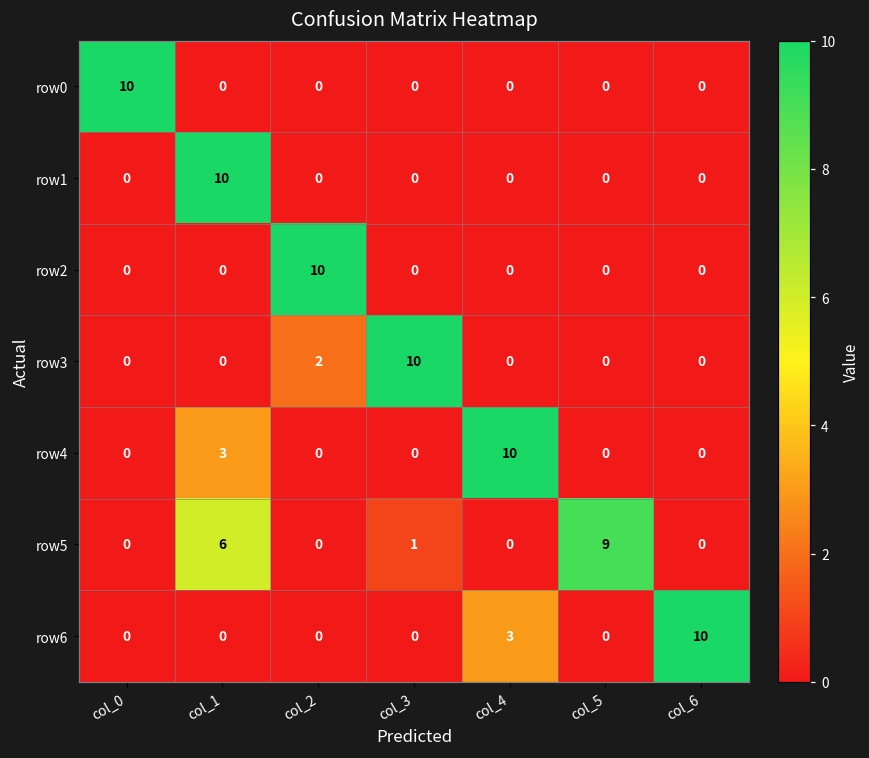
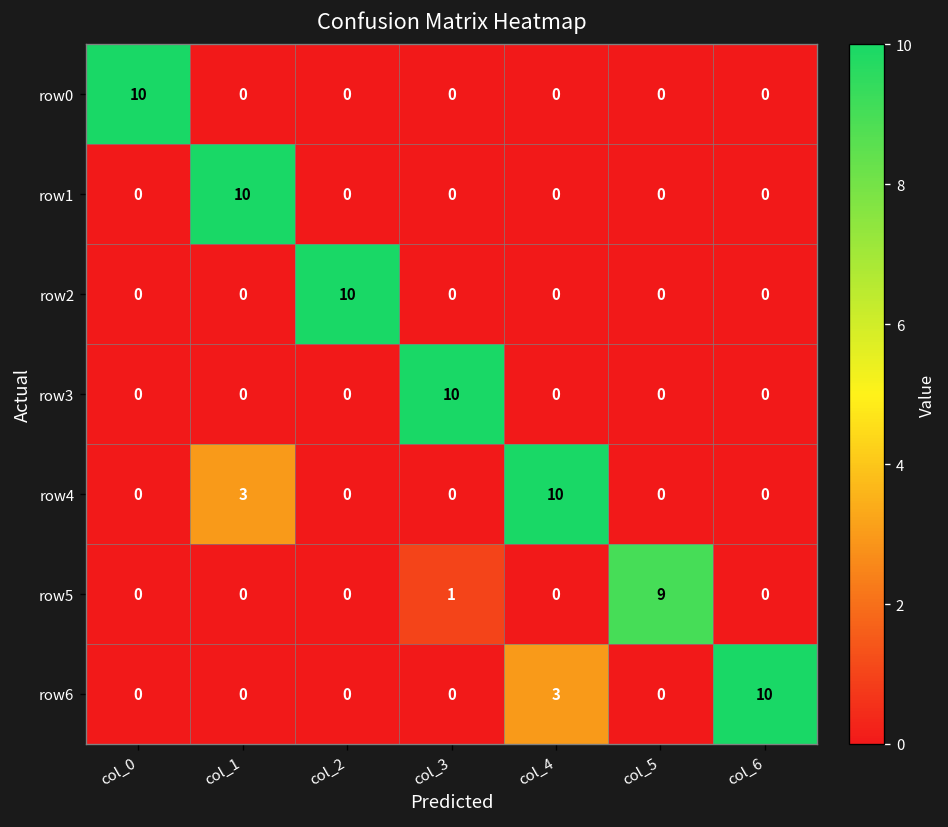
  {
    "row0": {
      "col_0": 10,
      "col_1": 0,
      "col_2": 0,
      "col_3": 0,
      "col_4": 0,
      "col_5": 0,
      "col_6": 0
    },
    "row1": {
      "col_0": 0,
      "col_1": 10,
      "col_2": 0,
      "col_3": 0,
      "col_4": 0,
      "col_5": 0,
      "col_6": 0
    },
    "row2": {
      "col_0": 0,
      "col_1": 0,
      "col_2": 10,
      "col_3": 0,
      "col_4": 0,
      "col_5": 0,
      "col_6": 0
    },
    "row3": {
      "col_0": 0,
      "col_1": 0,
-     "col_2": 2,
+     "col_2": 0,
      "col_3": 10,
      "col_4": 0,
      "col_5": 0,
      "col_6": 0
    },
    "row4": {
      "col_0": 0,
      "col_1": 3,
      "col_2": 0,
      "col_3": 0,
      "col_4": 10,
      "col_5": 0,
      "col_6": 0
    },
    "row5": {
      "col_0": 0,
-     "col_1": 6,
+     "col_1": 0,
      "col_2": 0,
      "col_3": 1,
      "col_4": 0,
      "col_5": 9,
      "col_6": 0
    },
    "row6": {
      "col_0": 0,
      "col_1": 0,
      "col_2": 0,
      "col_3": 0,
      "col_4": 3,
      "col_5": 0,
      "col_6": 10
    }
  }
